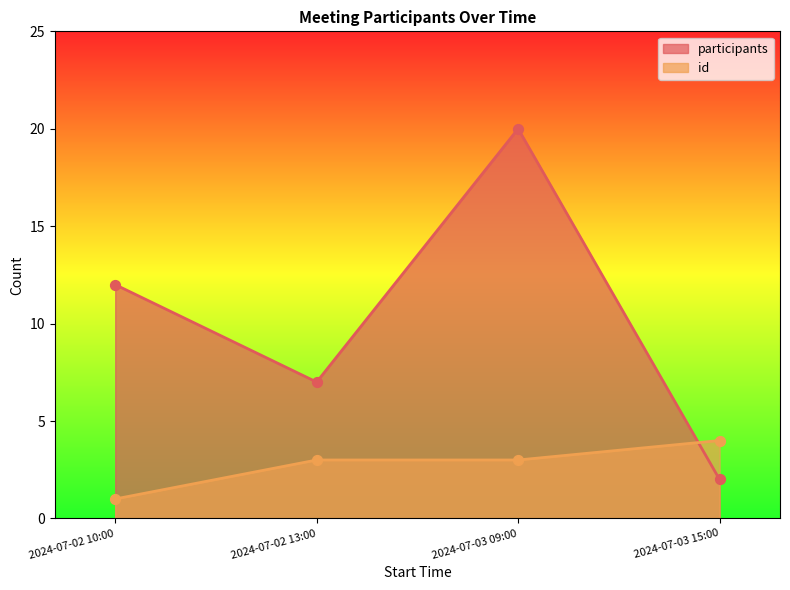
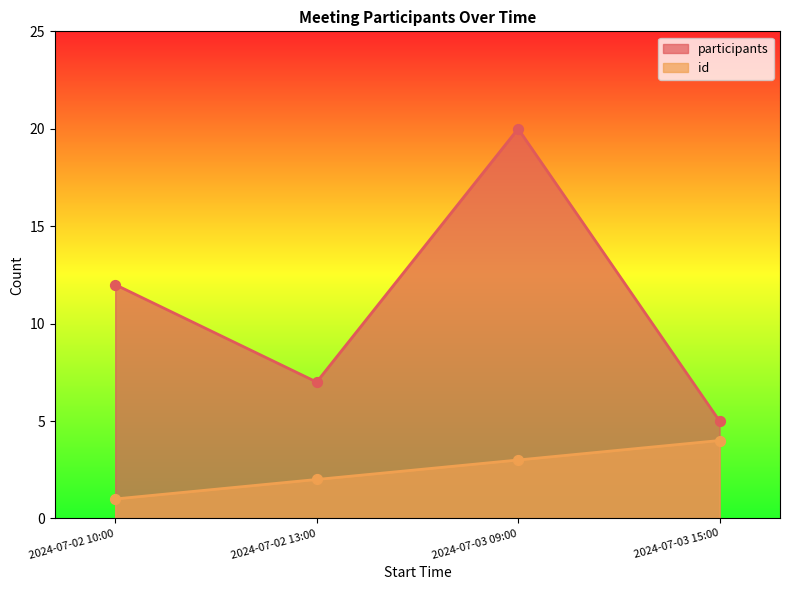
  {
    "participants": {
      "2024-07-02 10:00": 12,
      "2024-07-02 13:00": 7,
      "2024-07-03 09:00": 20,
-     "2024-07-03 15:00": 2
+     "2024-07-03 15:00": 5
    },
    "id": {
      "2024-07-02 10:00": 1,
-     "2024-07-02 13:00": 3,
+     "2024-07-02 13:00": 2,
      "2024-07-03 09:00": 3,
      "2024-07-03 15:00": 4
    }
  }
